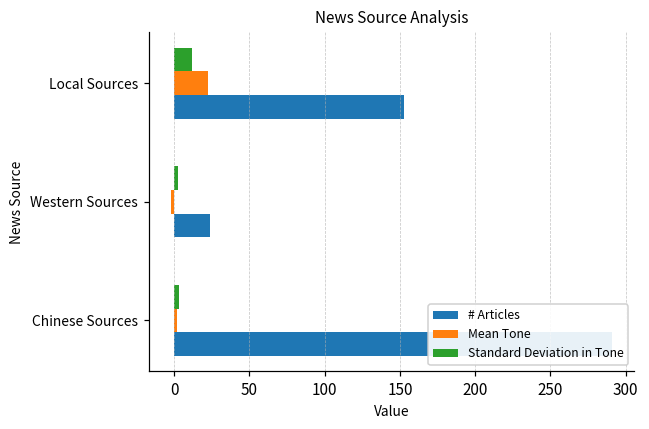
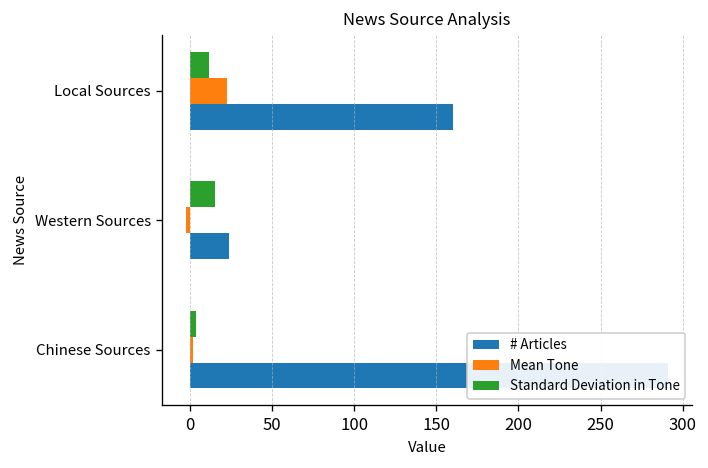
  {
    "# Articles": {
-     "Local Sources": 153,
+     "Local Sources": 160,
      "Western Sources": 24
    },
    "Mean Tone": {
      "Local Sources": 22,
      "Western Sources": -2,
      "Chinese Sources": 2
    },
    "Standard Deviation in Tone": {
      "Local Sources": 12,
-     "Western Sources": 2,
+     "Western Sources": 15,
      "Chinese Sources": 3
    }
  }
